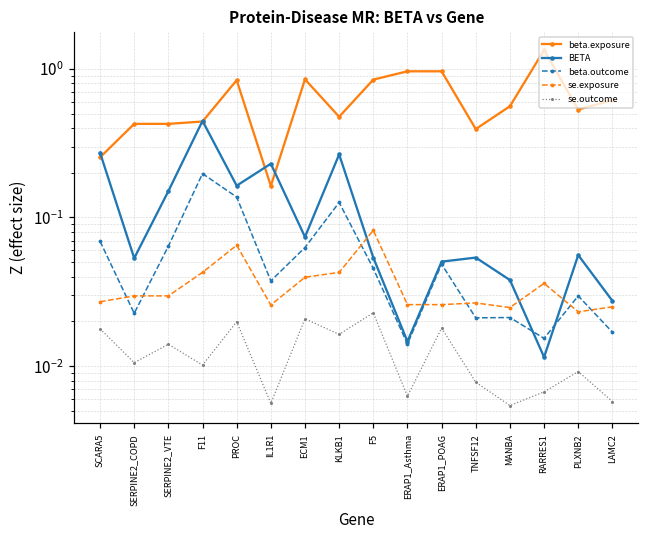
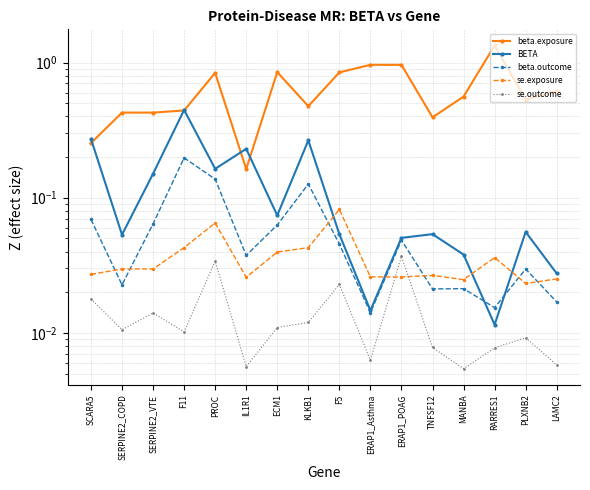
  {
    "se.outcome": {
      "SCARA5": 0.018,
      "SERPINE2_COPD": 0.011,
      "SERPINE2_VTE": 0.014,
      "F11": 0.010,
-     "PROC": 0.020,
+     "PROC": 0.034,
      "IL1R1": 0.0056,
-     "ECM1": 0.021,
-     "KLKB1": 0.016,
+     "ECM1": 0.011,
+     "KLKB1": 0.012,
      "F5": 0.023,
      "ERAP1_Asthma": 0.006,
-     "ERAP1_POAG": 0.018,
+     "ERAP1_POAG": 0.037,
      "TNFSF12": 0.008,
      "MANBA": 0.0054,
-     "RARRES1": 0.007,
+     "RARRES1": 0.008,
      "PLXNB2": 0.009,
      "LAMC2": 0.006
    }
  }
